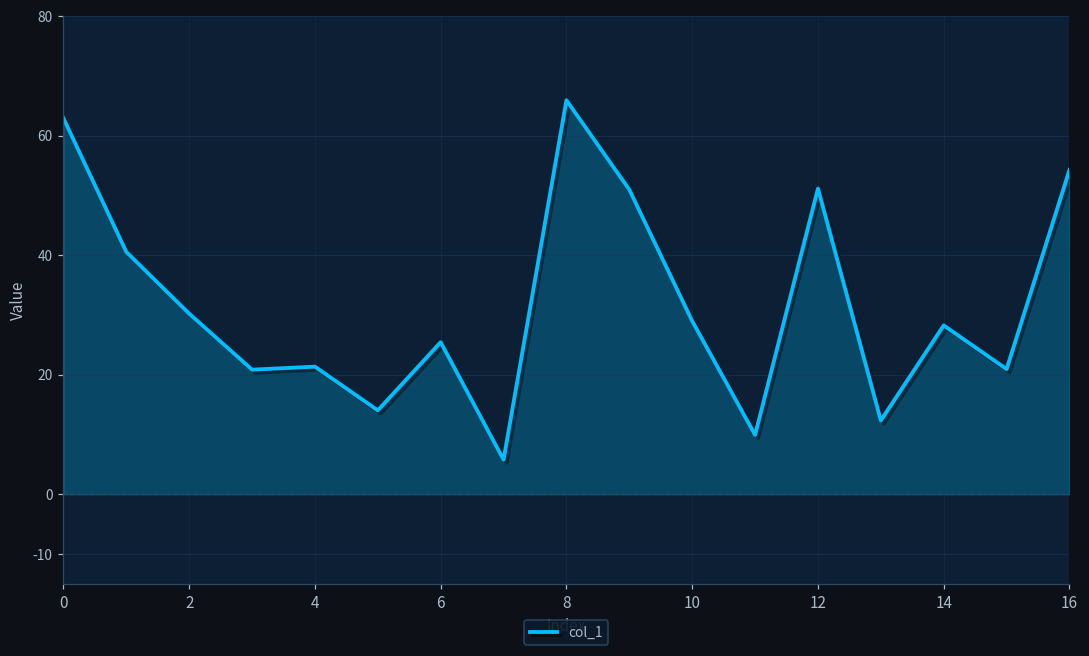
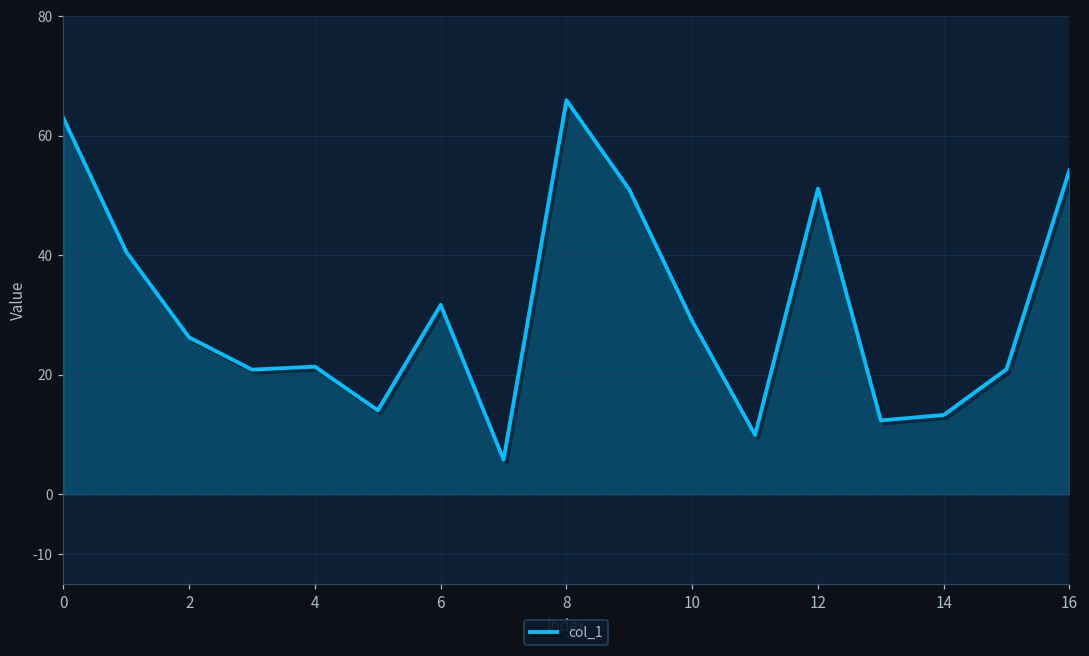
  {
    "0": 63,
-   "2": 30,
+   "2": 26,
    "4": 21,
-   "6": 25,
+   "6": 32,
    "8": 66,
    "10": 29,
    "12": 51,
-   "14": 28,
+   "14": 13,
    "16": 54
  }
